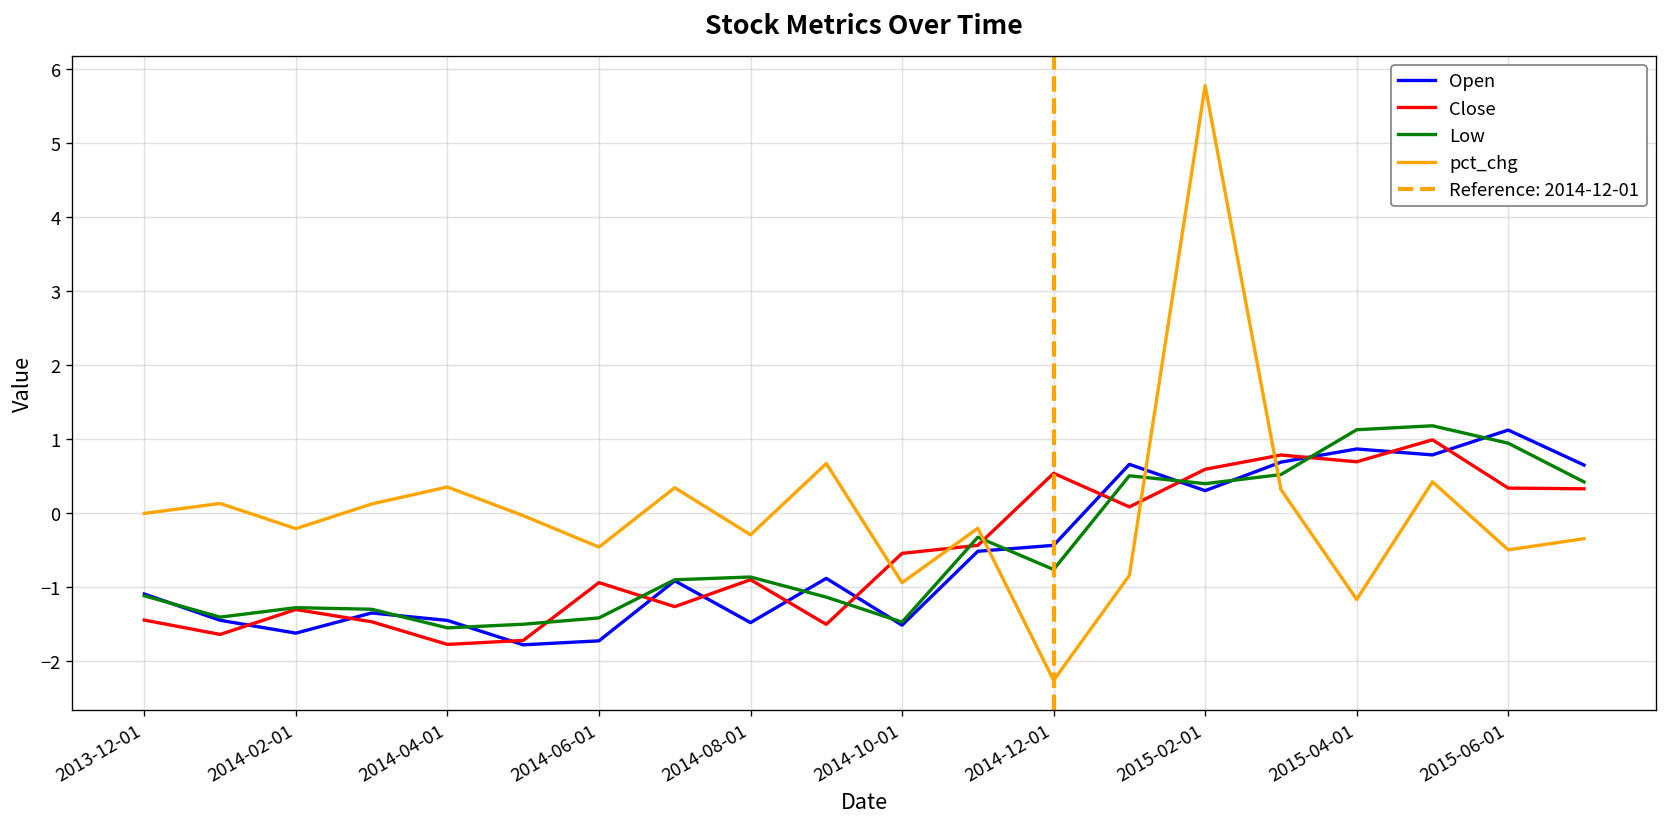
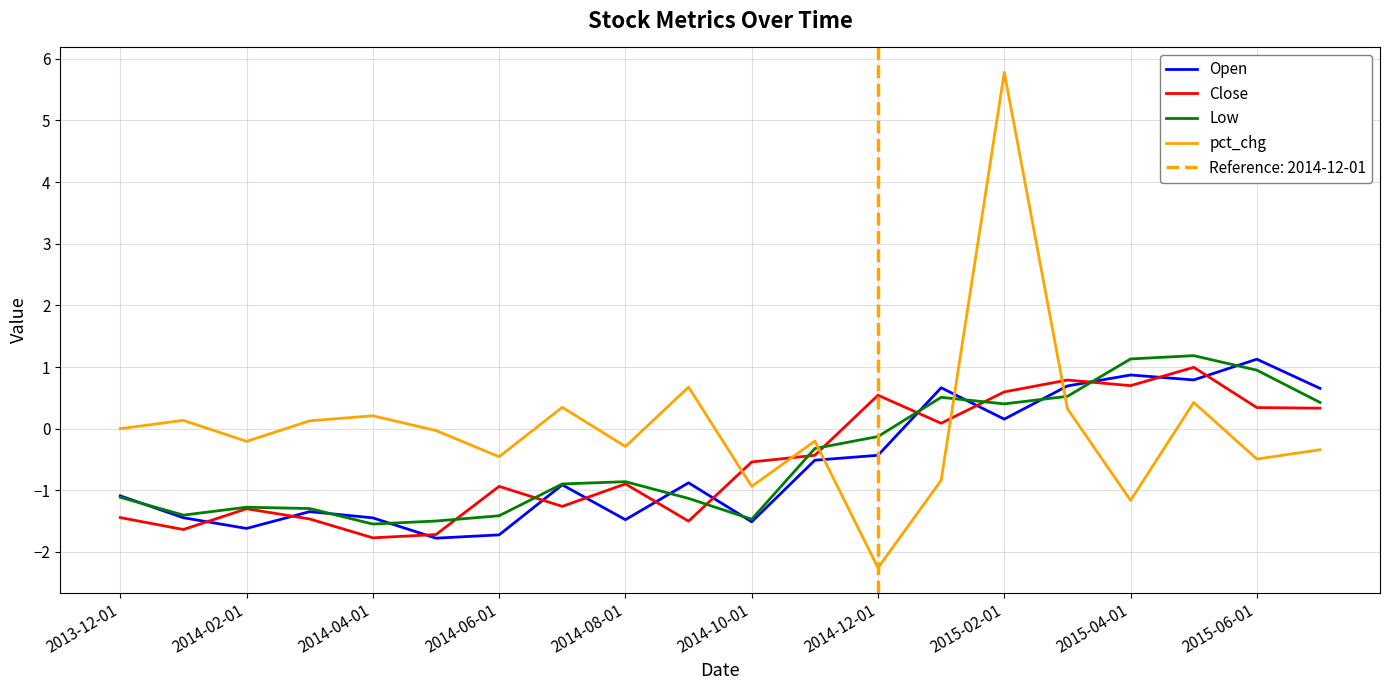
  {
    "Open": {
      "2014-02-01": -1.6,
      "2014-04-01": -1.4,
      "2014-06-01": -1.7,
      "2014-08-01": -1.5,
      "2014-12-01": -0.4,
-     "2015-02-01": 0.3,
+     "2015-02-01": 0.2,
      "2015-04-01": 0.9,
      "2015-06-01": 1.1
    },
    "Close": {
      "2013-12-01": -1.4,
      "2014-04-01": -1.8,
      "2014-06-01": -0.9,
      "2014-10-01": -0.5,
      "2014-12-01": 0.5,
      "2015-02-01": 0.6,
      "2015-04-01": 0.7,
      "2015-06-01": 0.3
    },
    "Low": {
      "2014-04-01": -1.5,
      "2014-06-01": -1.4,
-     "2014-12-01": -0.8,
+     "2014-12-01": -0.1,
      "2015-02-01": 0.4,
      "2015-04-01": 1.1,
      "2015-06-01": 0.9
    },
    "pct_chg": {
      "2013-12-01": 0.0,
      "2014-02-01": -0.2,
-     "2014-04-01": 0.4,
+     "2014-04-01": 0.2,
      "2014-06-01": -0.5,
      "2014-08-01": -0.3,
      "2014-10-01": -0.9,
      "2014-12-01": -2.3,
      "2015-02-01": 5.8,
      "2015-04-01": -1.2,
      "2015-06-01": -0.5
    }
  }
